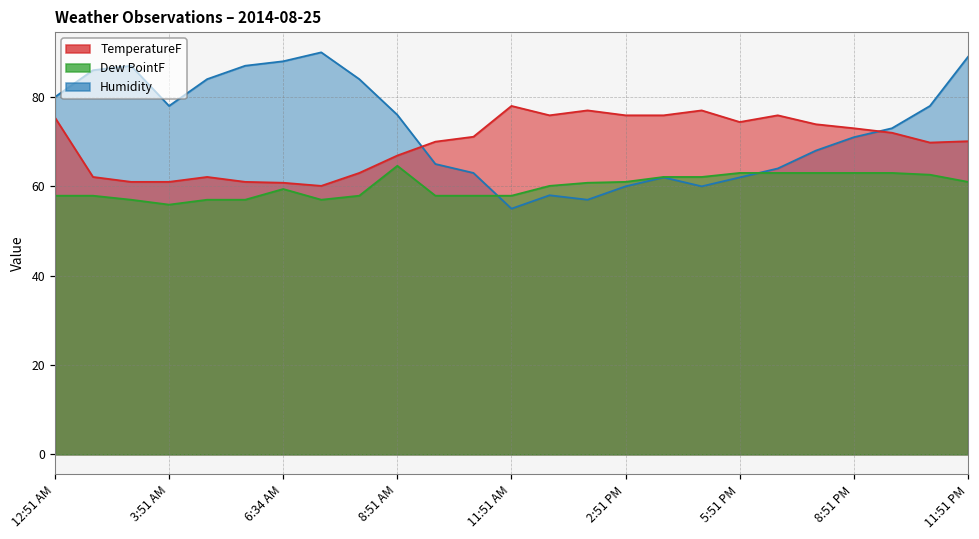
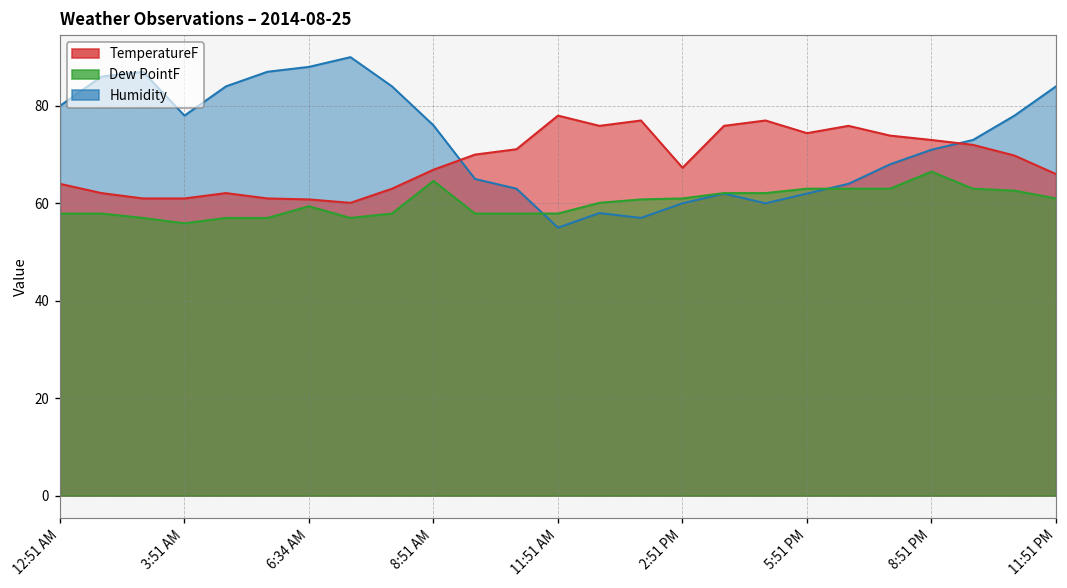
  {
    "Humidity": {
      "12:51 AM": 80,
      "3:51 AM": 78,
      "6:34 AM": 88,
      "8:51 AM": 76,
      "11:51 AM": 55,
      "2:51 PM": 60,
      "5:51 PM": 62,
      "8:51 PM": 71,
-     "11:51 PM": 89
+     "11:51 PM": 84
    },
    "TemperatureF": {
-     "12:51 AM": 75,
+     "12:51 AM": 64,
      "3:51 AM": 61,
      "6:34 AM": 61,
      "8:51 AM": 67,
      "11:51 AM": 78,
-     "2:51 PM": 76,
+     "2:51 PM": 67,
      "5:51 PM": 74,
      "8:51 PM": 73,
-     "11:51 PM": 70
+     "11:51 PM": 66
    },
    "Dew PointF": {
      "12:51 AM": 58,
      "3:51 AM": 56,
      "6:34 AM": 59,
      "8:51 AM": 65,
      "11:51 AM": 58,
      "2:51 PM": 61,
      "5:51 PM": 63,
-     "8:51 PM": 63,
+     "8:51 PM": 67,
      "11:51 PM": 61
    }
  }
